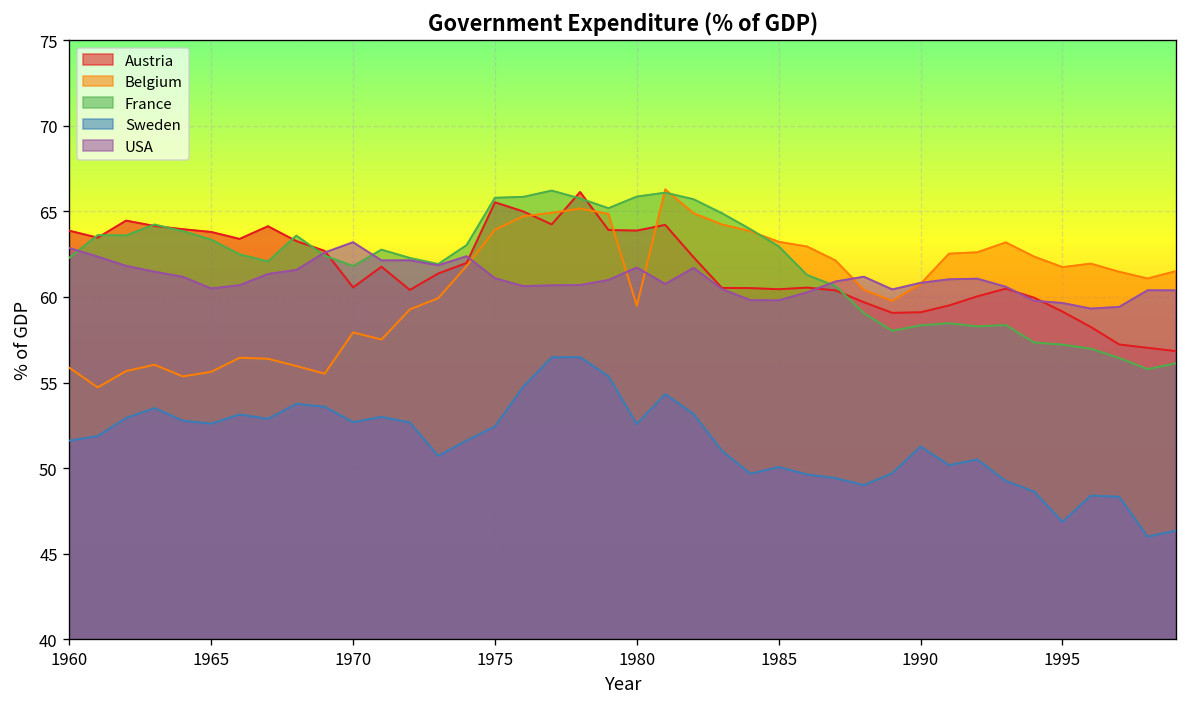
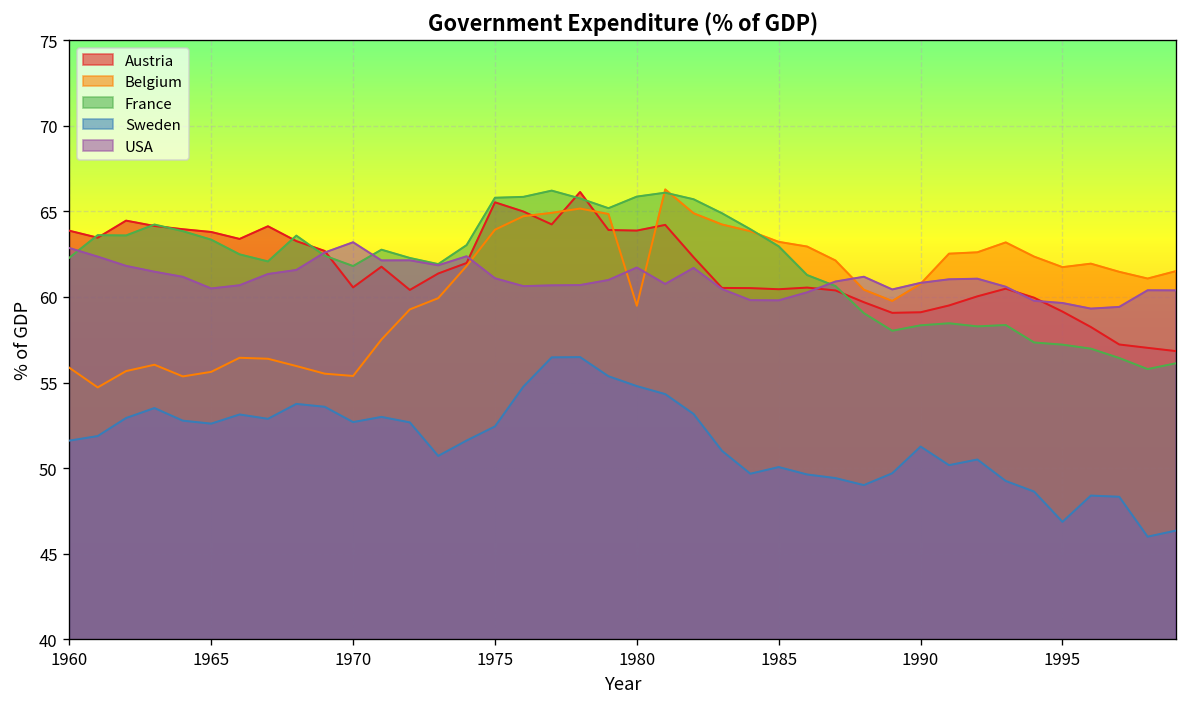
  {
    "Austria": {
      "1960": 63.9,
      "1965": 63.8,
      "1970": 60.6,
      "1975": 65.5,
      "1980": 63.9,
      "1985": 60.5,
      "1990": 59.1,
      "1995": 59.1
    },
    "Belgium": {
      "1960": 55.9,
      "1965": 55.6,
-     "1970": 57.9,
+     "1970": 55.4,
      "1975": 63.9,
      "1980": 59.5,
      "1985": 63.2,
      "1995": 61.7
    },
    "France": {
      "1960": 62.3,
      "1965": 63.3,
      "1970": 61.8,
      "1975": 65.8,
      "1980": 65.9,
      "1985": 63.0,
      "1990": 58.3,
      "1995": 57.2
    },
    "Sweden": {
      "1960": 51.6,
      "1965": 52.6,
      "1970": 52.7,
      "1975": 52.4,
-     "1980": 52.6,
+     "1980": 54.8,
      "1985": 50.1,
      "1990": 51.3,
      "1995": 46.9
    },
    "USA": {
      "1960": 62.9,
      "1965": 60.5,
      "1970": 63.2,
      "1975": 61.1,
      "1980": 61.7,
      "1985": 59.8,
      "1995": 59.6
    }
  }
